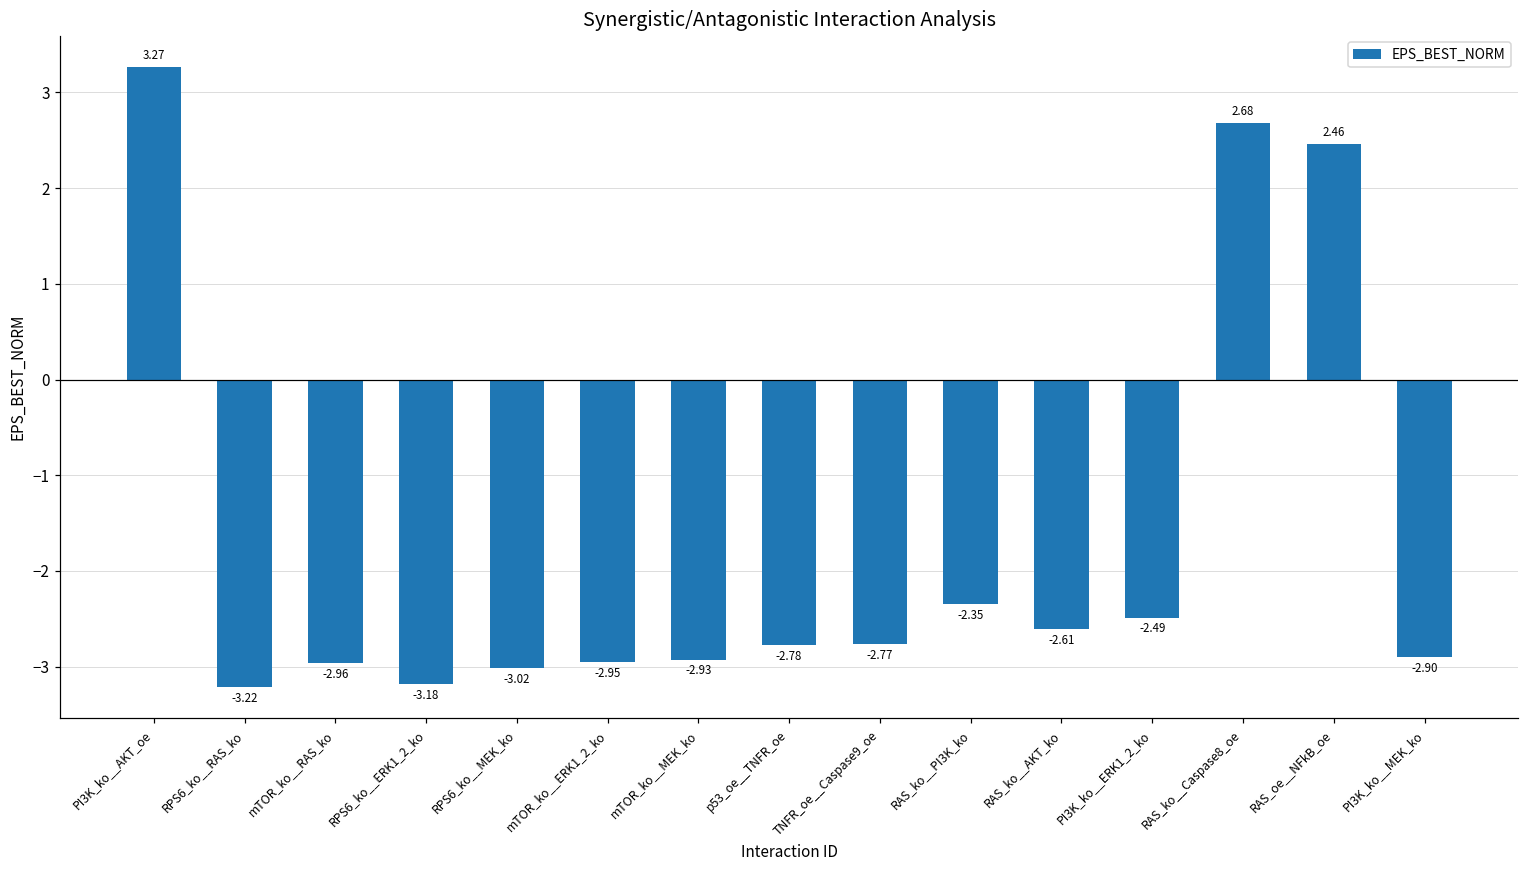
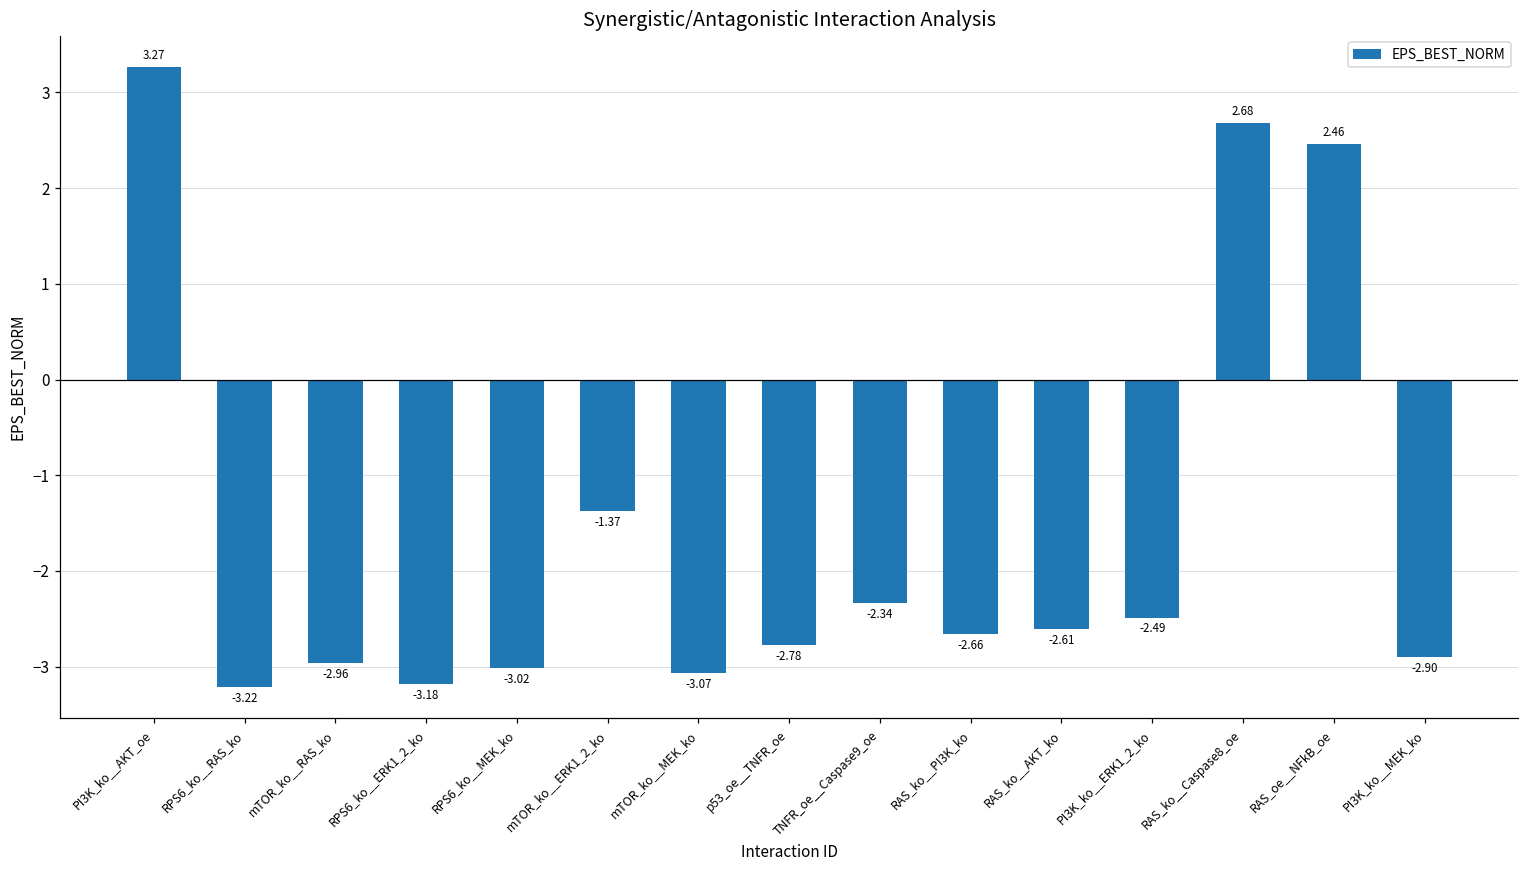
  {
    "PI3K_ko__AKT_oe": 3.27,
    "RPS6_ko__RAS_ko": -3.22,
    "mTOR_ko__RAS_ko": -2.96,
    "RPS6_ko__ERK1_2_ko": -3.18,
    "RPS6_ko__MEK_ko": -3.02,
-   "mTOR_ko__ERK1_2_ko": -2.95,
-   "mTOR_ko__MEK_ko": -2.93,
+   "mTOR_ko__ERK1_2_ko": -1.37,
+   "mTOR_ko__MEK_ko": -3.07,
    "p53_oe__TNFR_oe": -2.78,
-   "TNFR_oe__Caspase9_oe": -2.77,
-   "RAS_ko__PI3K_ko": -2.35,
+   "TNFR_oe__Caspase9_oe": -2.34,
+   "RAS_ko__PI3K_ko": -2.66,
    "RAS_ko__AKT_ko": -2.61,
    "PI3K_ko__ERK1_2_ko": -2.49,
    "RAS_ko__Caspase8_oe": 2.68,
    "RAS_oe__NFkB_oe": 2.46,
    "PI3K_ko__MEK_ko": -2.90
  }
